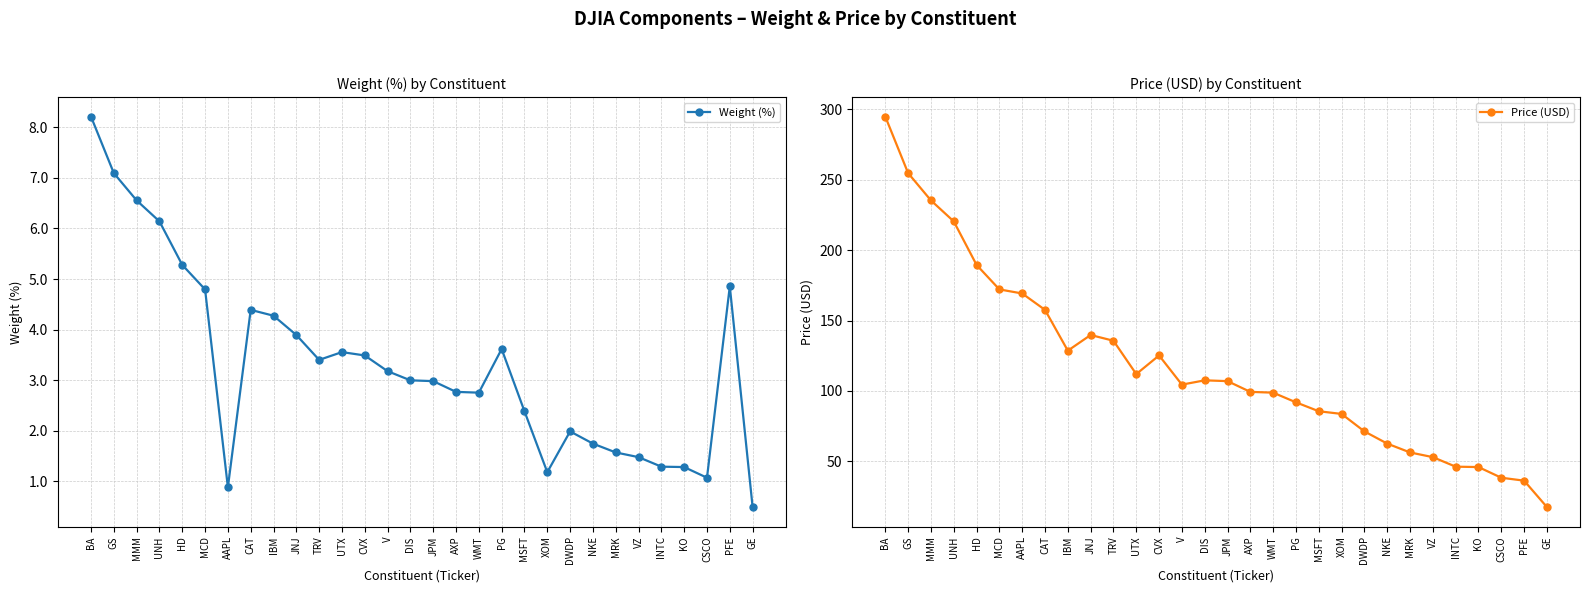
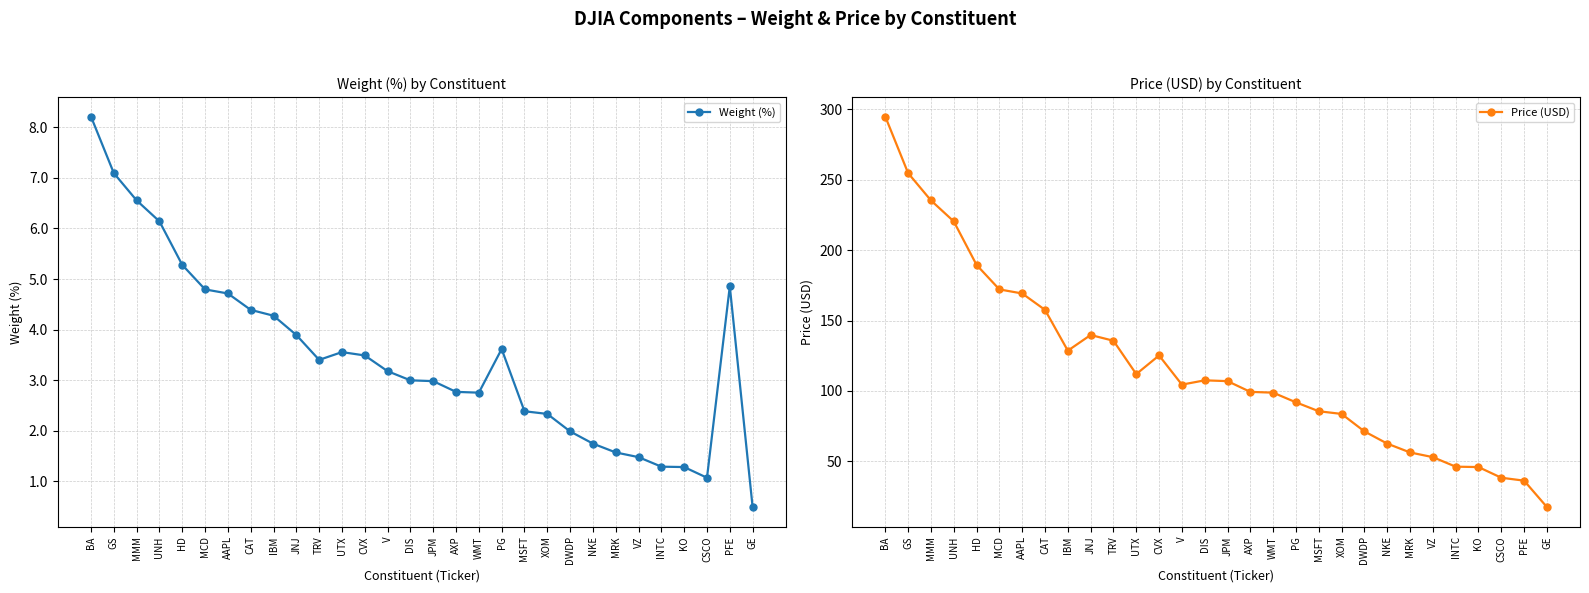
  {
    "Weight (%) by Constituent": {
      "BA": 8.2,
      "GS": 7.1,
      "MMM": 6.6,
      "UNH": 6.1,
      "HD": 5.3,
      "MCD": 4.8,
-     "AAPL": 0.9,
+     "AAPL": 4.7,
      "CAT": 4.4,
      "IBM": 4.3,
      "JNJ": 3.9,
      "TRV": 3.4,
      "UTX": 3.6,
      "CVX": 3.5,
      "V": 3.2,
      "DIS": 3.0,
      "JPM": 3.0,
      "AXP": 2.8,
      "WMT": 2.8,
      "PG": 3.6,
      "MSFT": 2.4,
-     "XOM": 1.2,
+     "XOM": 2.3,
      "DWDP": 2.0,
      "NKE": 1.7,
      "MRK": 1.6,
      "VZ": 1.5,
      "INTC": 1.3,
      "KO": 1.3,
      "CSCO": 1.1,
      "PFE": 4.9,
      "GE": 0.5
    },
    "Price (USD) by Constituent": {
      "BA": 295,
      "GS": 255,
      "MMM": 235,
      "UNH": 220,
      "HD": 190,
      "MCD": 172,
      "AAPL": 169,
      "CAT": 158,
      "IBM": 129,
      "JNJ": 140,
      "TRV": 136,
      "UTX": 112,
      "CVX": 125,
      "V": 104,
      "DIS": 108,
      "JPM": 107,
      "AXP": 99,
      "WMT": 99,
      "PG": 92,
      "MSFT": 86,
      "XOM": 84,
      "DWDP": 71,
      "NKE": 63,
      "MRK": 56,
      "VZ": 53,
      "INTC": 46,
      "KO": 46,
      "CSCO": 38,
      "PFE": 36,
      "GE": 17
    }
  }
